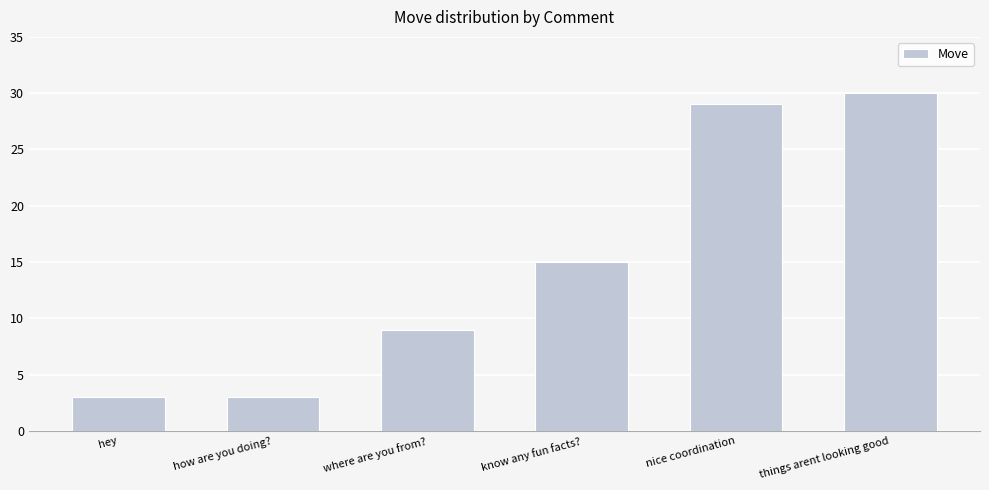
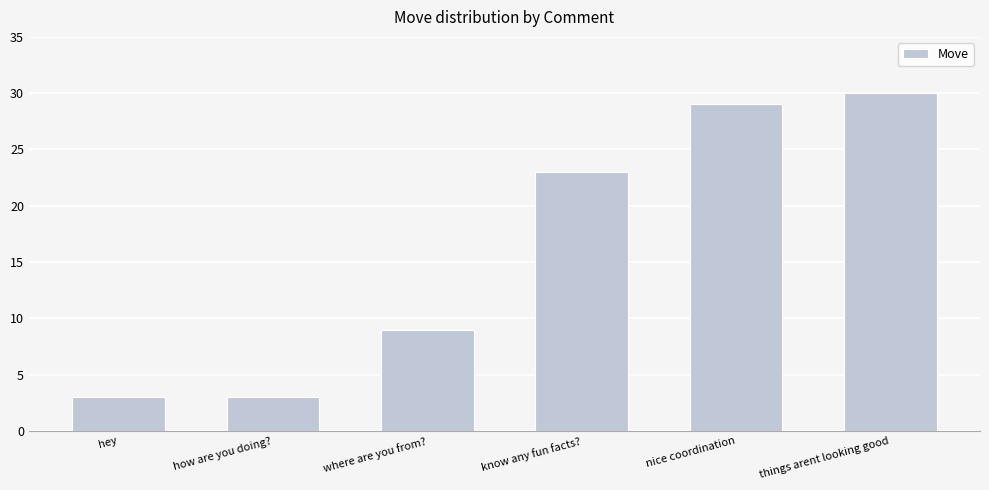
  {
    "hey": 3,
    "how are you doing?": 3,
    "where are you from?": 9,
-   "know any fun facts?": 15,
+   "know any fun facts?": 23,
    "nice coordination": 29,
    "things arent looking good": 30
  }
